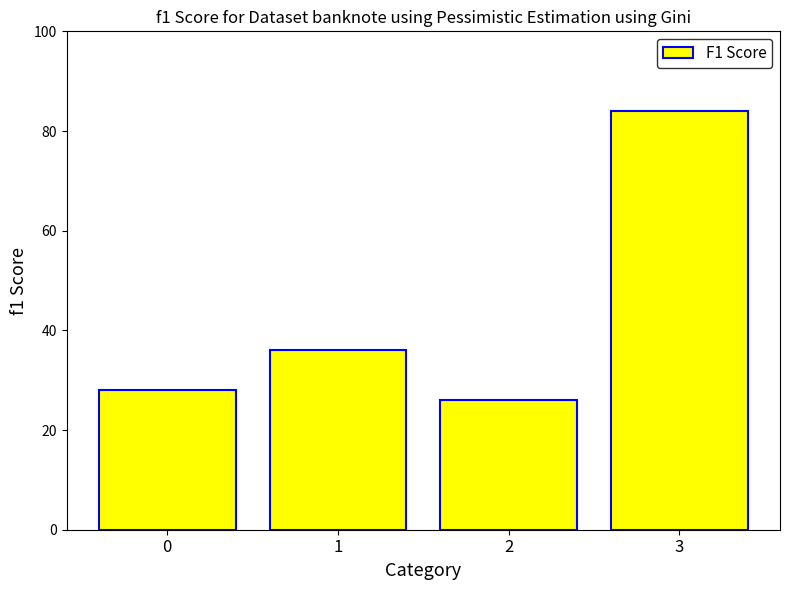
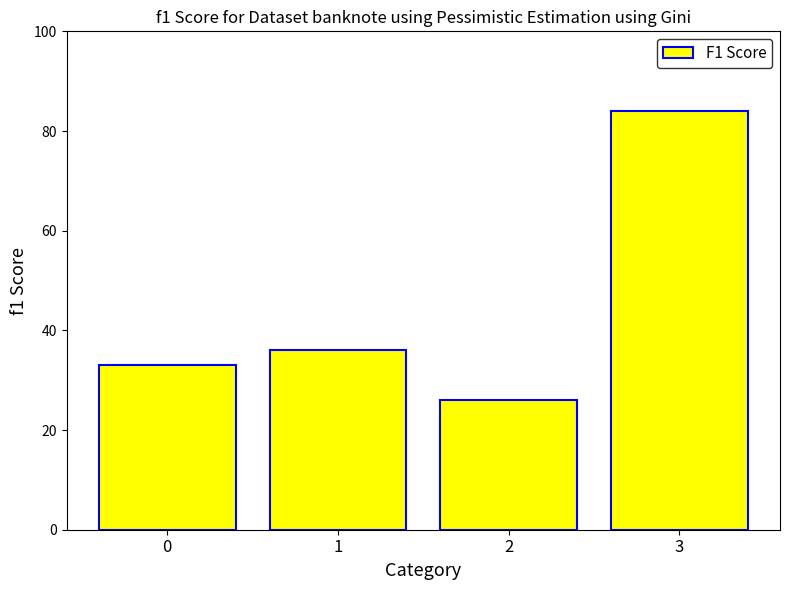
  {
-   "0": 28,
+   "0": 33,
    "1": 36,
    "2": 26,
    "3": 84
  }
